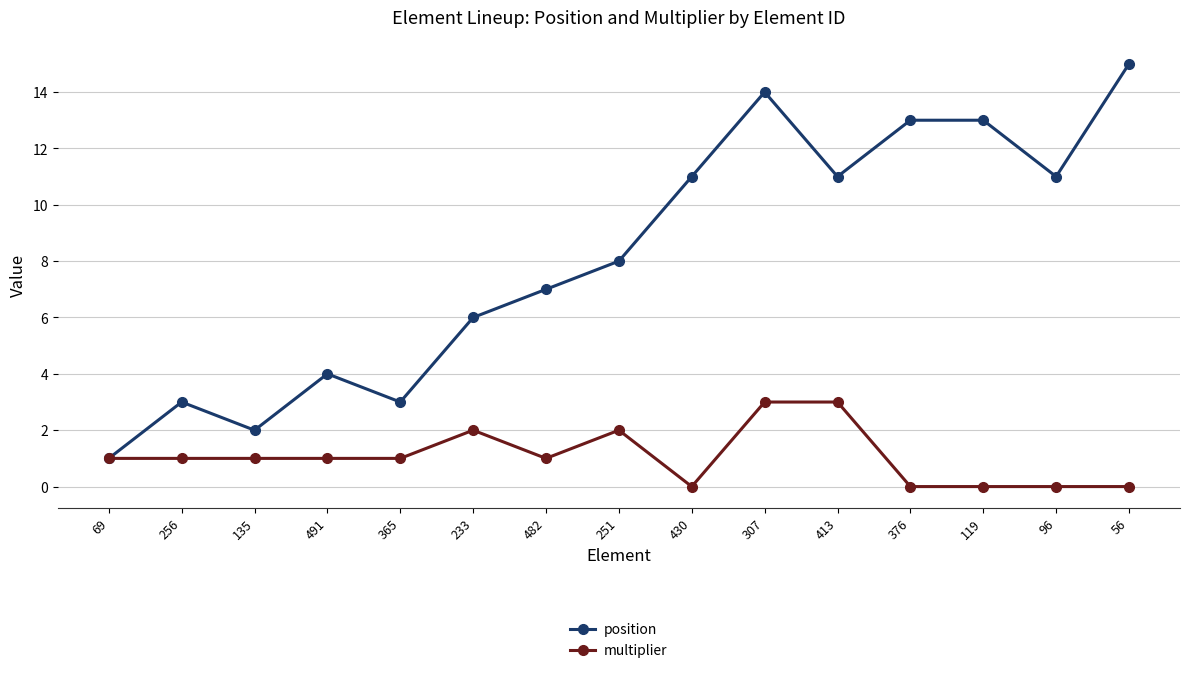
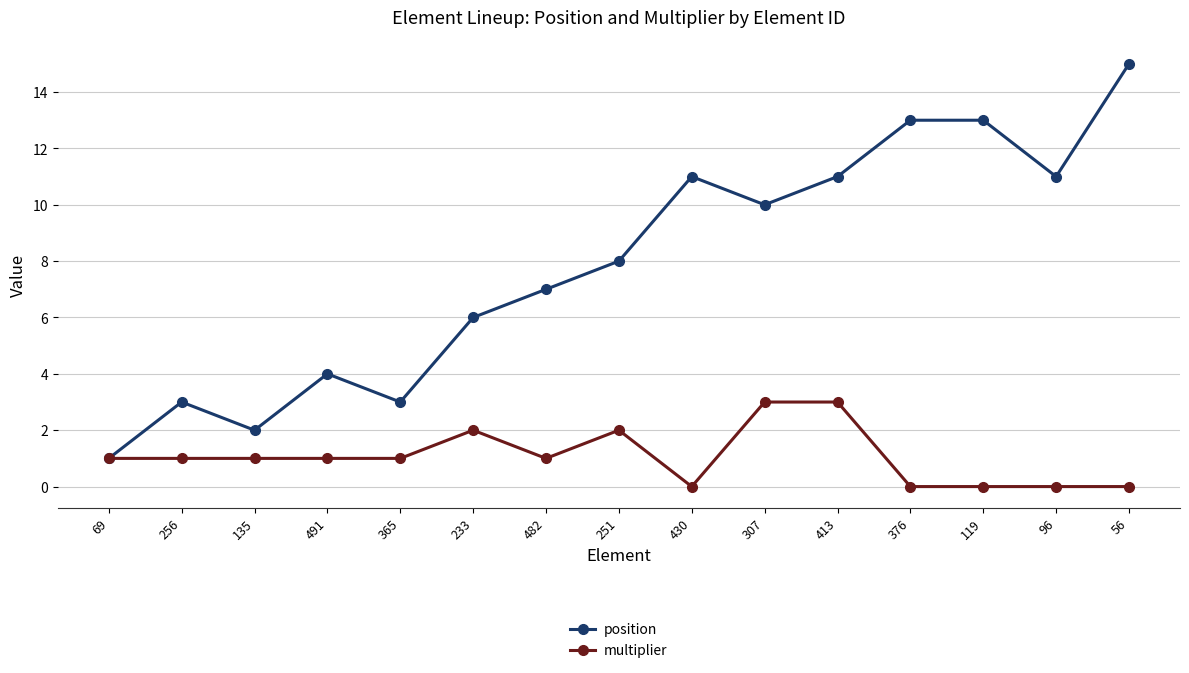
  {
    "position": {
      "256": 3,
      "135": 2,
      "491": 4,
      "365": 3,
      "233": 6,
      "482": 7,
      "251": 8,
      "430": 11,
-     "307": 14,
+     "307": 10,
      "413": 11,
      "376": 13,
      "119": 13,
      "96": 11,
      "56": 15
    },
    "multiplier": {
      "256": 1,
      "135": 1,
      "491": 1,
      "365": 1,
      "233": 2,
      "482": 1,
      "251": 2,
      "430": 0,
      "307": 3,
      "413": 3,
      "376": 0,
      "119": 0,
      "96": 0,
      "56": 0
    }
  }
